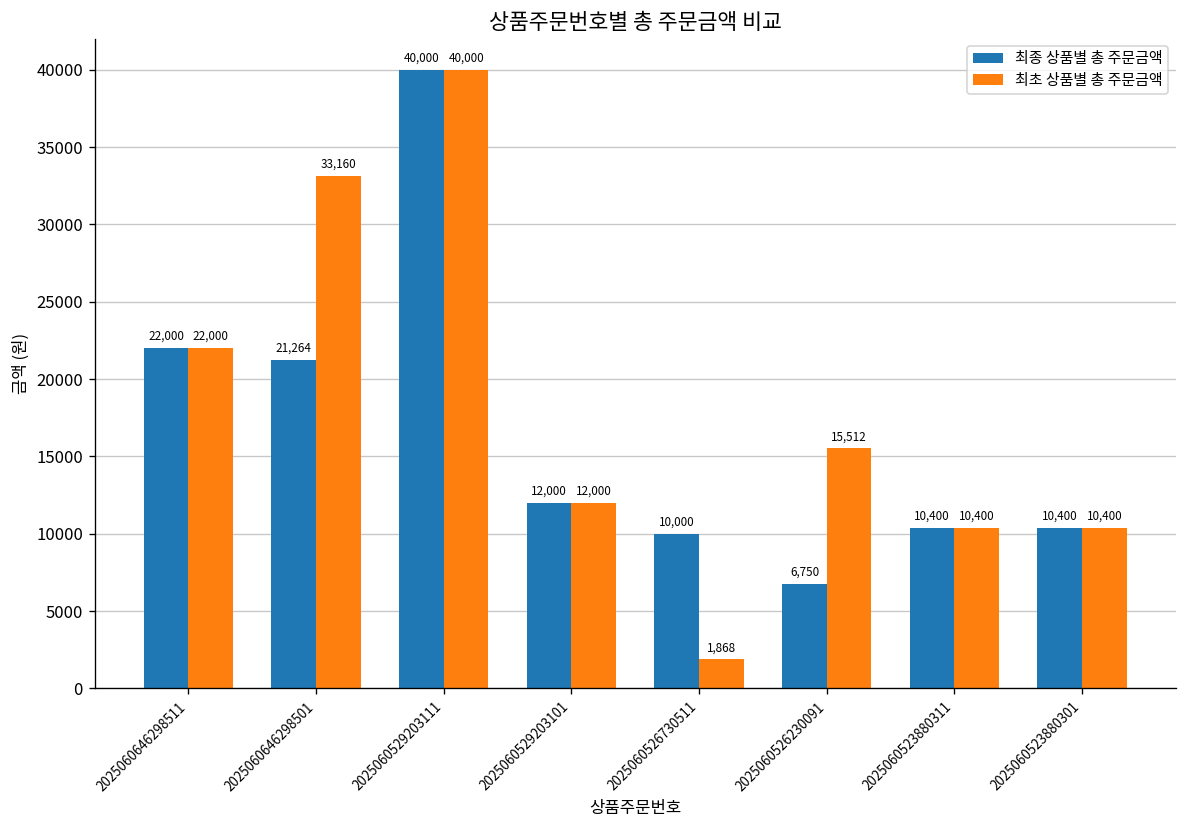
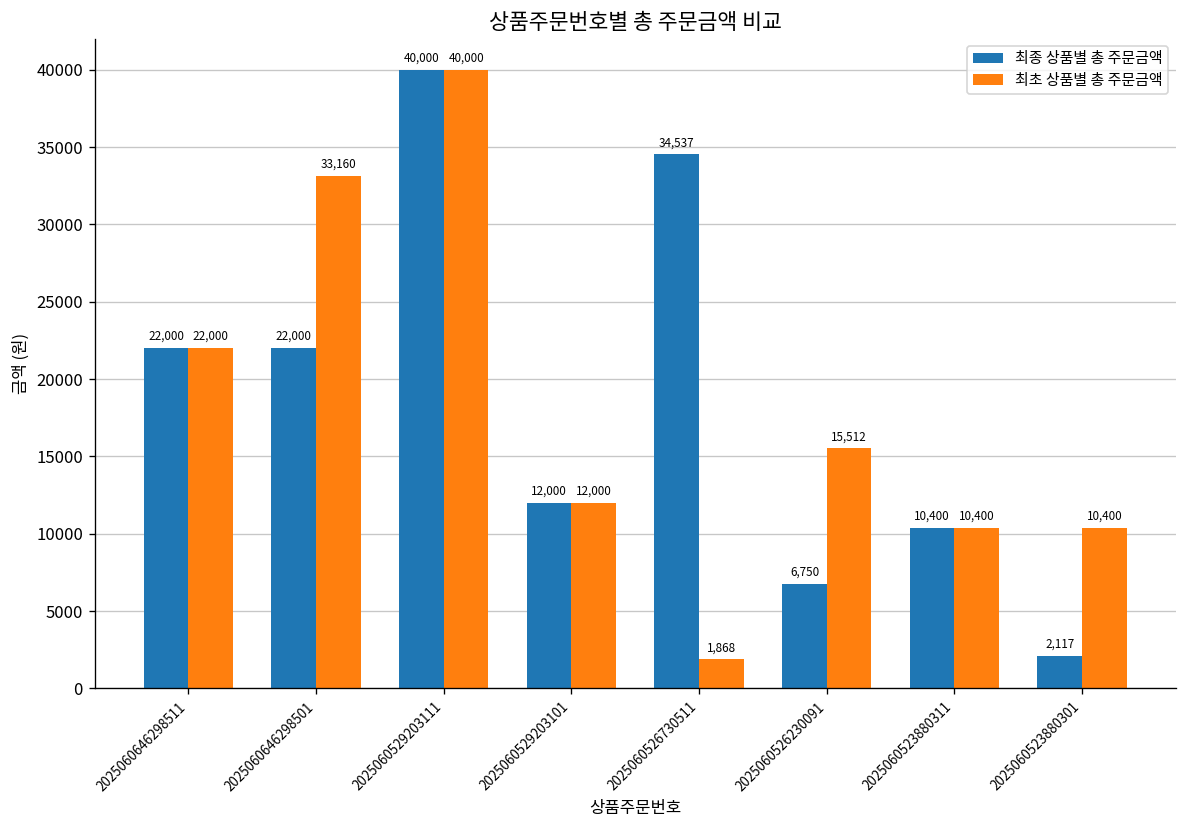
  {
    "최종 상품별 총 주문금액": {
      "2025060646298511": "22,000",
-     "2025060646298501": "21,264",
+     "2025060646298501": "22,000",
      "2025060529203111": "40,000",
      "2025060529203101": "12,000",
-     "2025060526730511": "10,000",
+     "2025060526730511": "34,537",
      "2025060526230091": "6,750",
      "2025060523880311": "10,400",
-     "2025060523880301": "10,400"
+     "2025060523880301": "2,117"
    },
    "최초 상품별 총 주문금액": {
      "2025060646298511": "22,000",
      "2025060646298501": "33,160",
      "2025060529203111": "40,000",
      "2025060529203101": "12,000",
      "2025060526730511": "1,868",
      "2025060526230091": "15,512",
      "2025060523880311": "10,400",
      "2025060523880301": "10,400"
    }
  }
